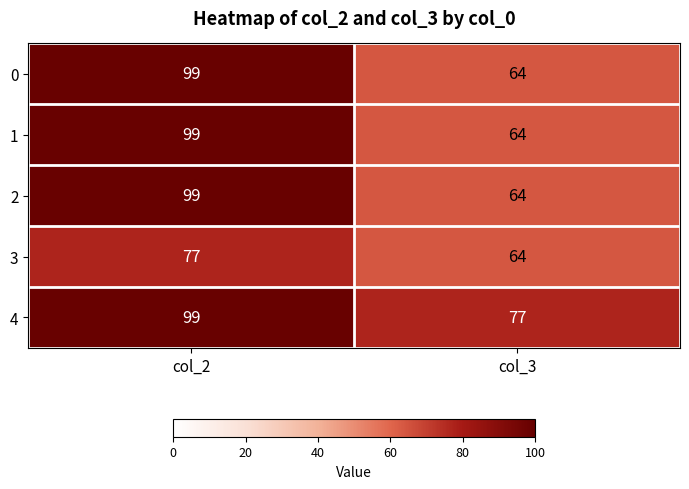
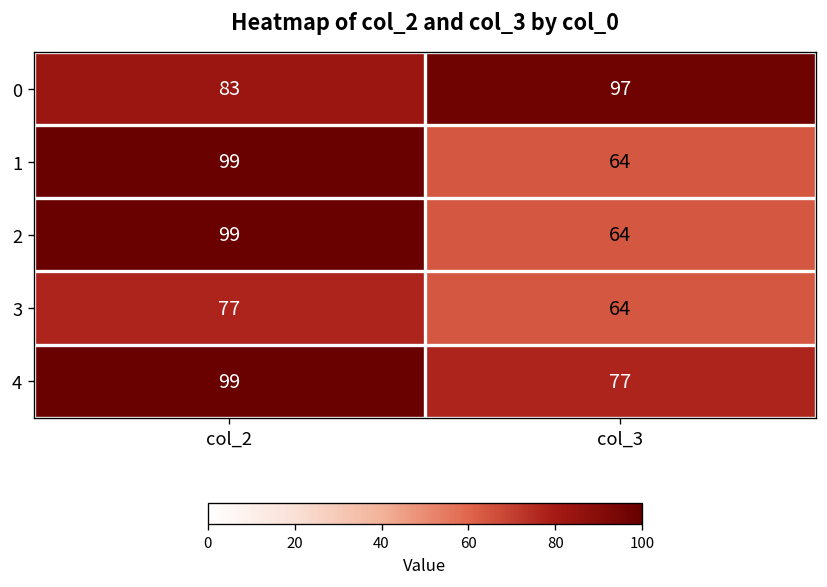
  {
    "0": {
-     "col_2": 99,
-     "col_3": 64
+     "col_2": 83,
+     "col_3": 97
    },
    "1": {
      "col_2": 99,
      "col_3": 64
    },
    "2": {
      "col_2": 99,
      "col_3": 64
    },
    "3": {
      "col_2": 77,
      "col_3": 64
    },
    "4": {
      "col_2": 99,
      "col_3": 77
    }
  }
